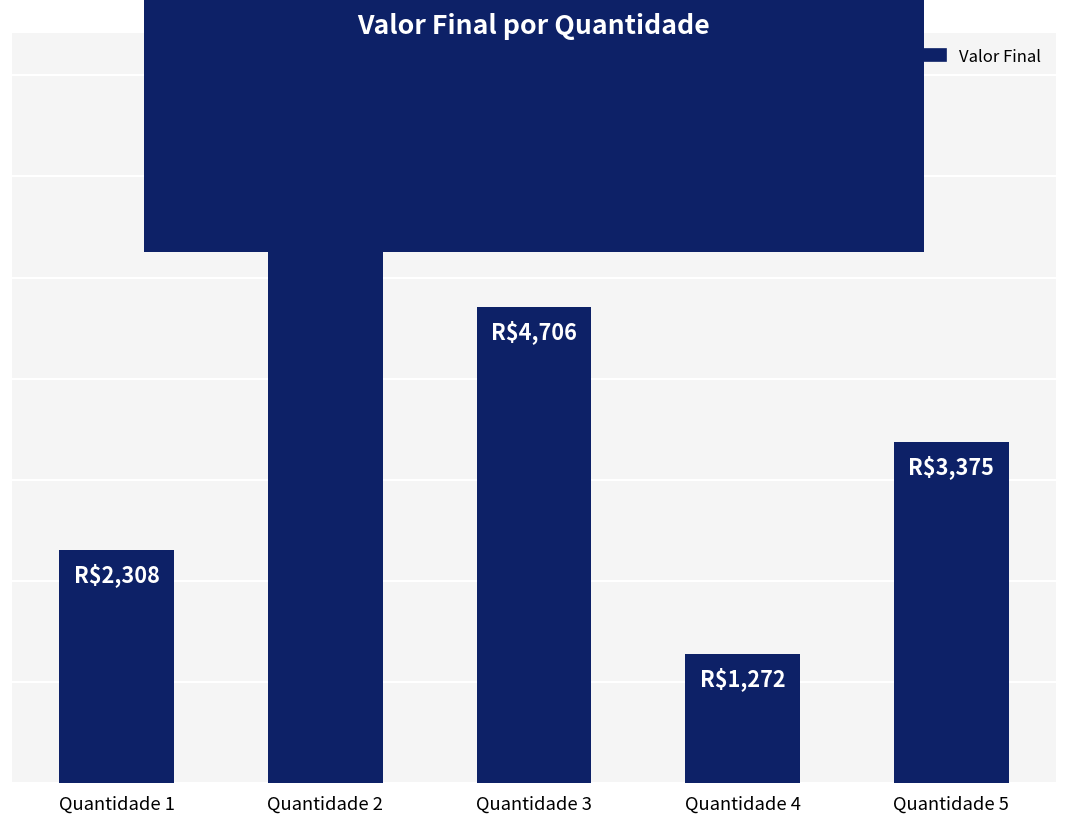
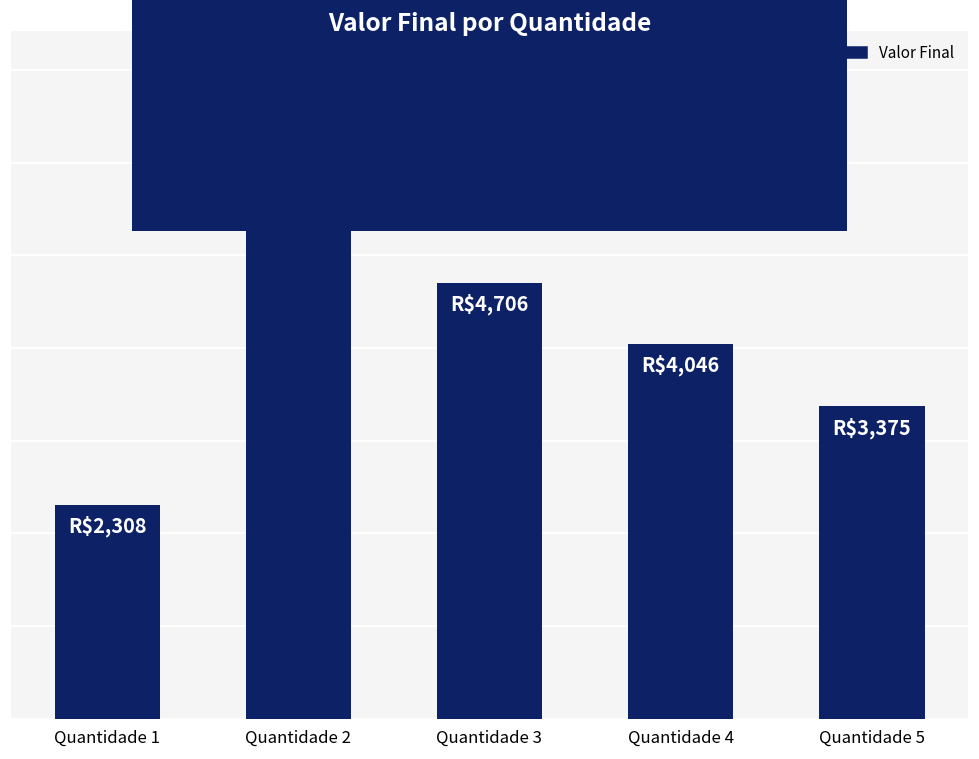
  {
    "Quantidade 1": "$2,308",
    "Quantidade 3": "$4,706",
-   "Quantidade 4": "$1,272",
+   "Quantidade 4": "$4,046",
    "Quantidade 5": "$3,375"
  }
